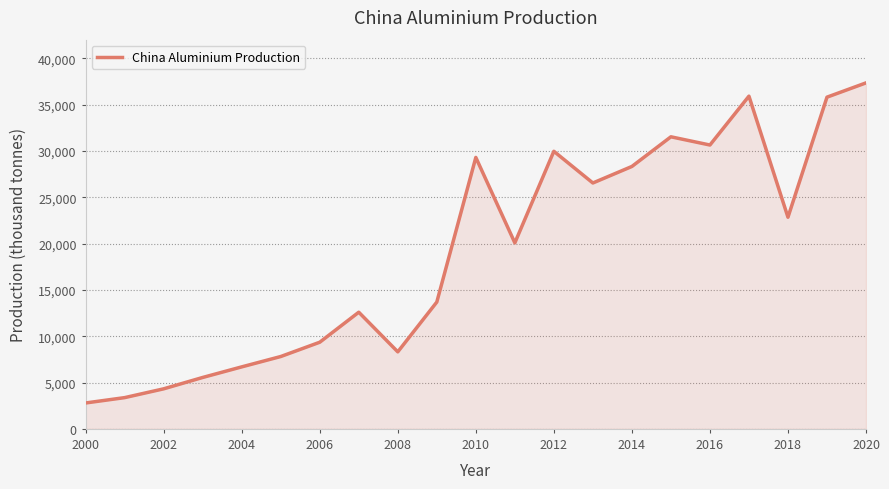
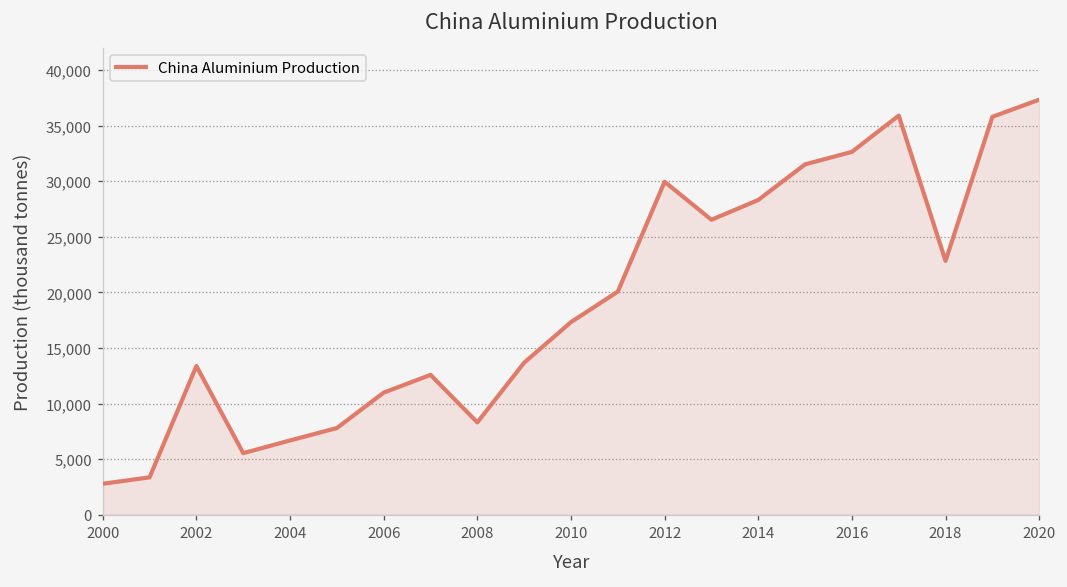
  {
    "2000": "3,000",
-   "2002": "4,000",
+   "2002": "13,000",
    "2004": "7,000",
-   "2006": "9,000",
+   "2006": "11,000",
    "2008": "8,000",
-   "2010": "29,000",
+   "2010": "17,000",
    "2012": "30,000",
    "2014": "28,000",
-   "2016": "31,000",
+   "2016": "33,000",
    "2018": "23,000",
    "2020": "37,000"
  }
